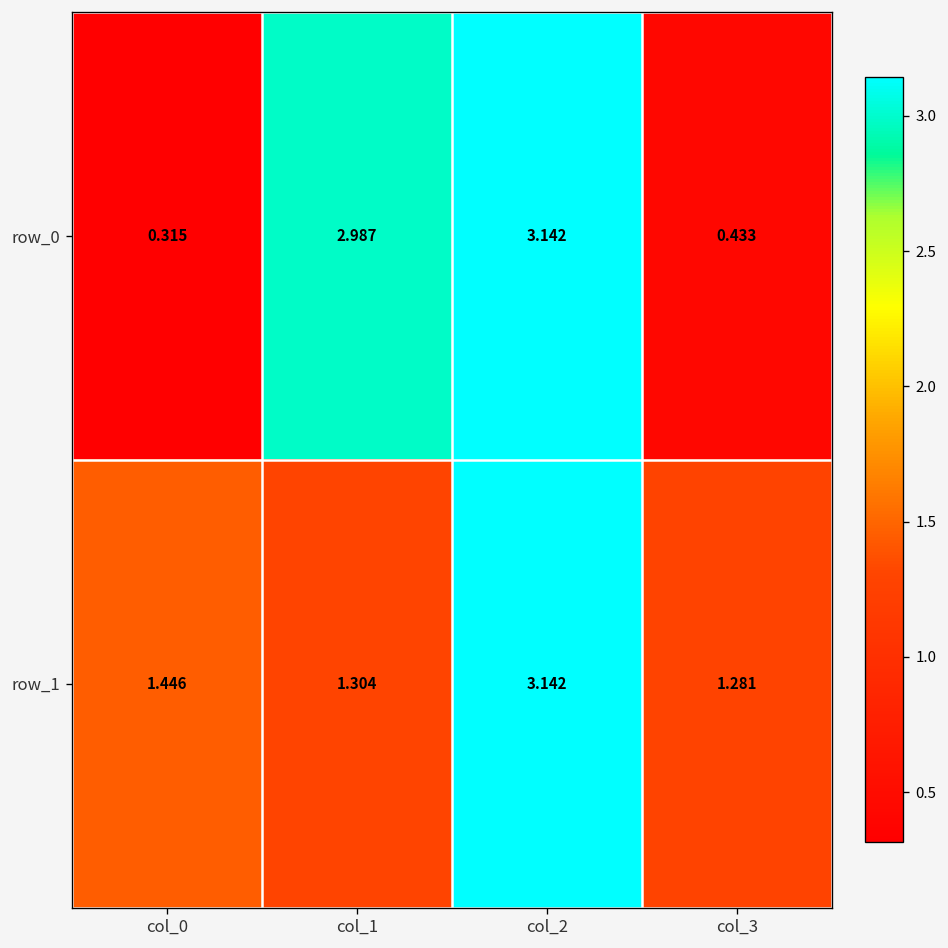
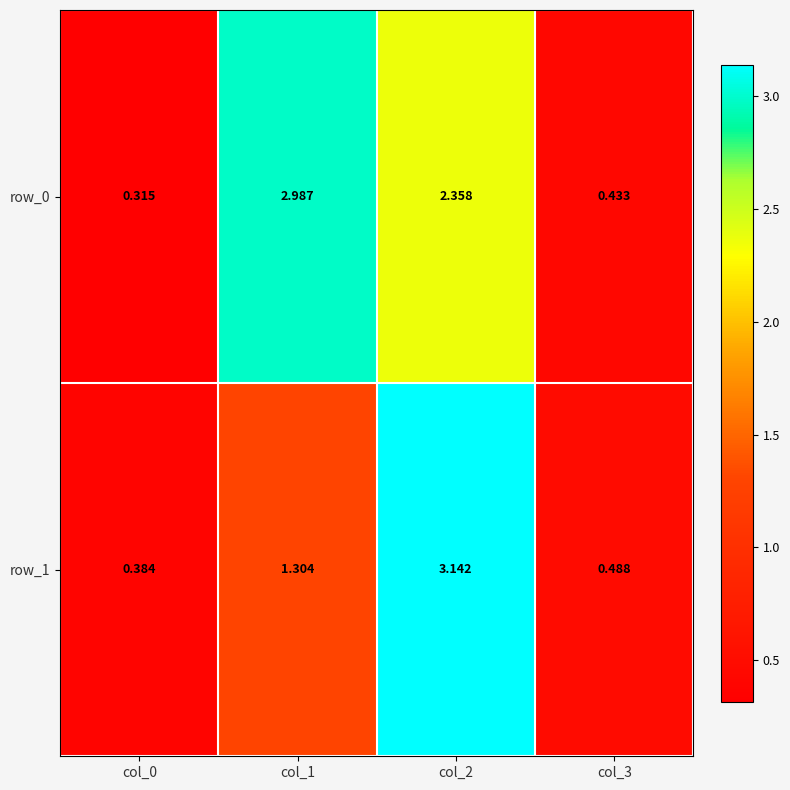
  {
    "row_0": {
      "col_0": 0.315,
      "col_1": 2.987,
-     "col_2": 3.142,
+     "col_2": 2.358,
      "col_3": 0.433
    },
    "row_1": {
-     "col_0": 1.446,
+     "col_0": 0.384,
      "col_1": 1.304,
      "col_2": 3.142,
-     "col_3": 1.281
+     "col_3": 0.488
    }
  }
